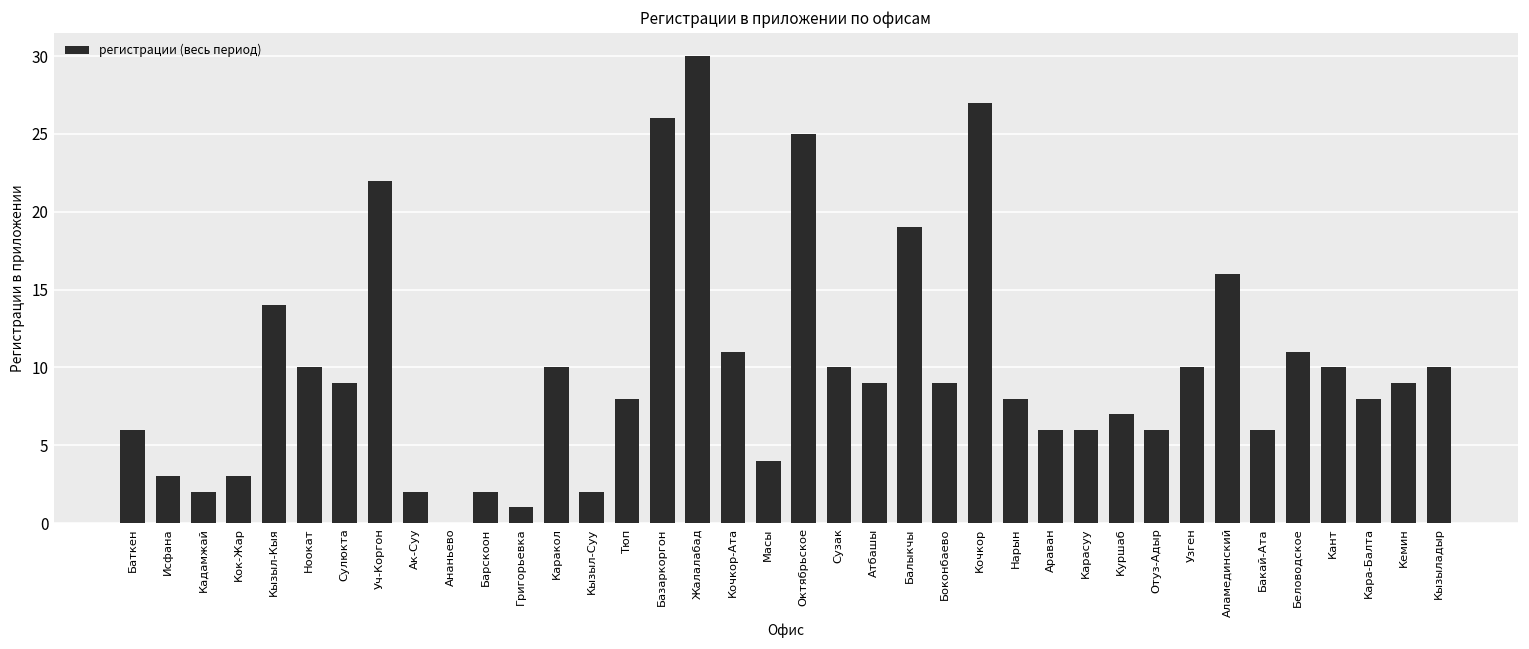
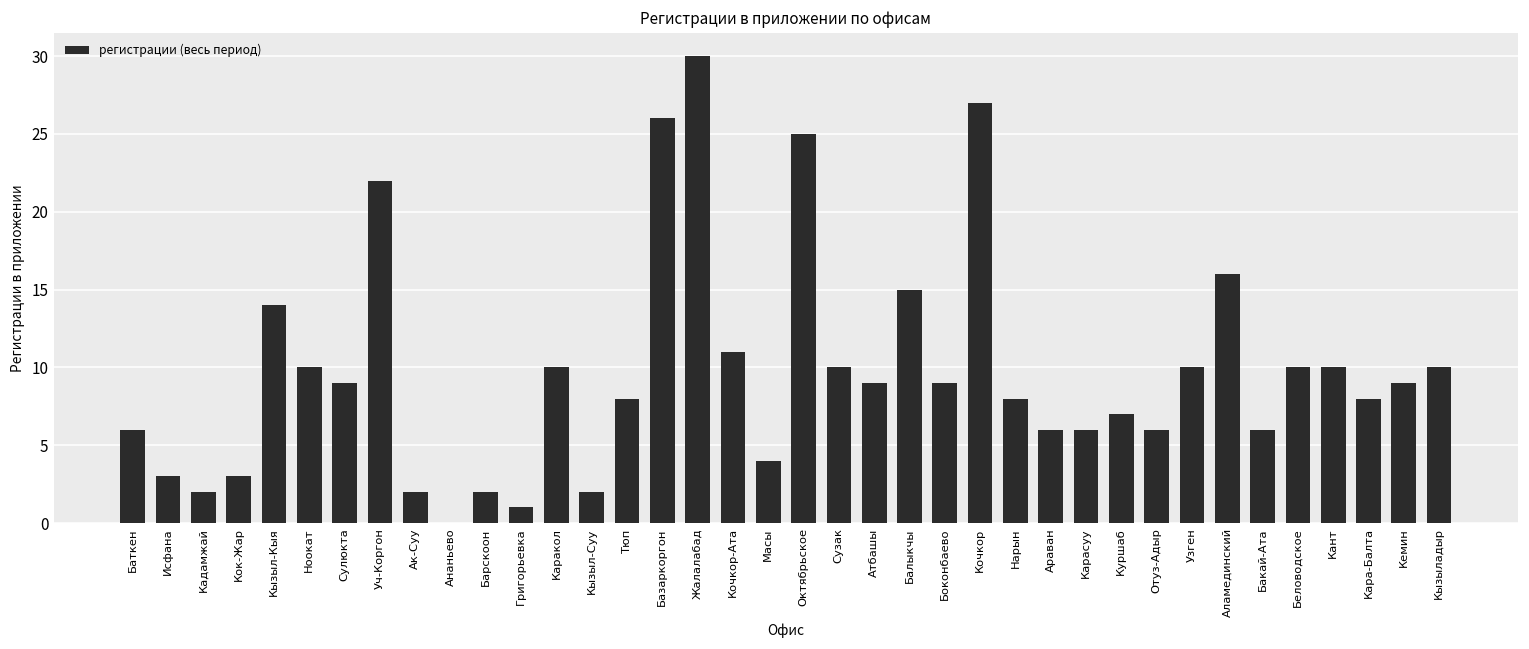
  {
    "Баткен": 6,
    "Исфана": 3,
    "Кадамжай": 2,
    "Кок-Жар": 3,
    "Кызыл-Кыя": 14,
    "Ноокат": 10,
    "Сулюкта": 9,
    "Уч-Коргон": 22,
    "Ак-Суу": 2,
    "Ананьево": 0,
    "Барскоон": 2,
    "Григорьевка": 1,
    "Каракол": 10,
    "Кызыл-Суу": 2,
    "Тюп": 8,
    "Базаркоргон": 26,
    "Жалалабад": 30,
    "Кочкор-Ата": 11,
    "Масы": 4,
    "Октябрьское": 25,
    "Сузак": 10,
    "Атбашы": 9,
-   "Балыкчы": 19,
+   "Балыкчы": 15,
    "Боконбаево": 9,
    "Кочкор": 27,
    "Нарын": 8,
    "Араван": 6,
    "Карасуу": 6,
    "Куршаб": 7,
    "Отуз-Адыр": 6,
    "Узген": 10,
    "Аламединский": 16,
    "Бакай-Ата": 6,
-   "Беловодское": 11,
+   "Беловодское": 10,
    "Кант": 10,
    "Кара-Балта": 8,
    "Кемин": 9,
    "Кызыладыр": 10
  }
